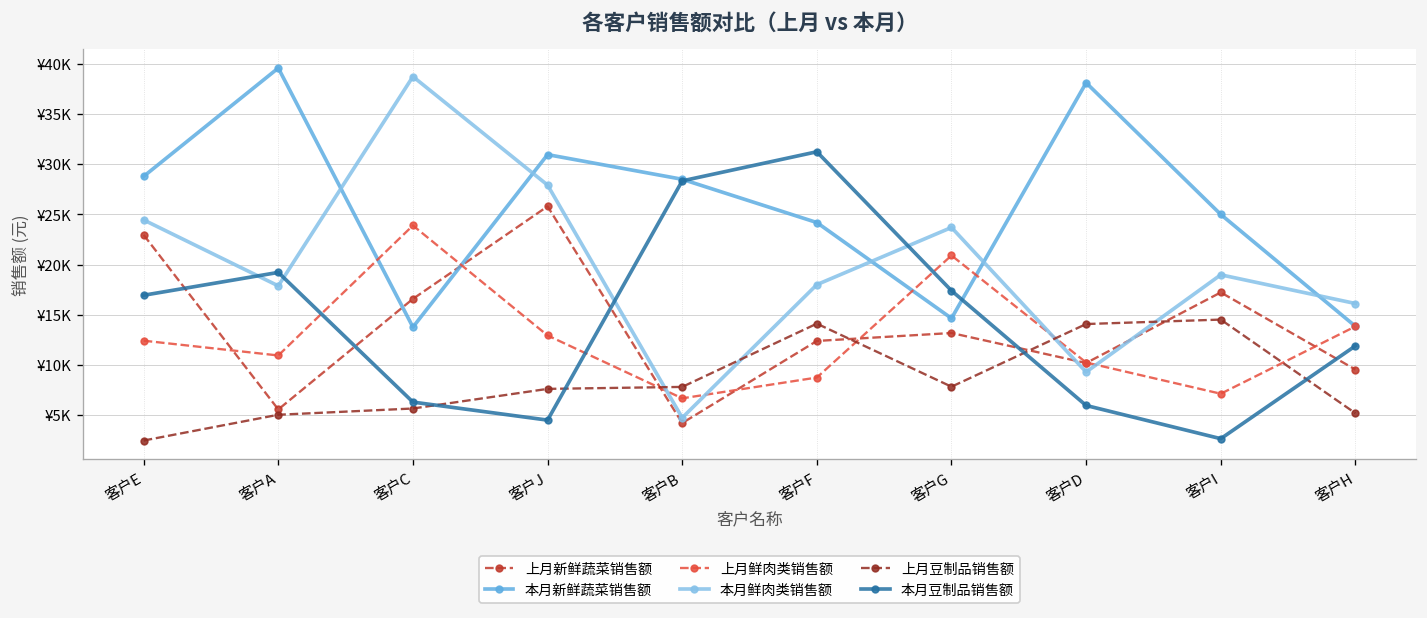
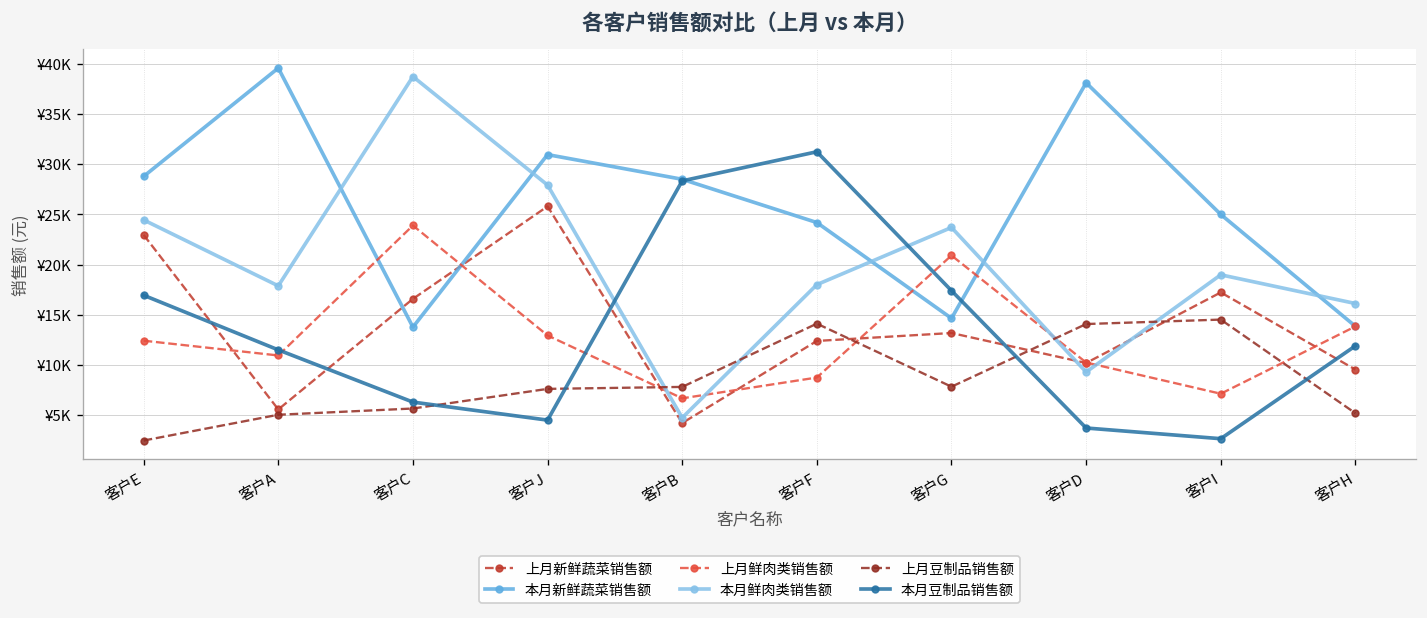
  {
    "本月豆制品销售额": {
      "客户E": "¥17000",
-     "客户A": "¥19000",
+     "客户A": "¥11000",
      "客户C": "¥6000",
      "客户J": "¥4000",
      "客户F": "¥31000",
      "客户G": "¥17000",
-     "客户D": "¥6000",
+     "客户D": "¥4000",
      "客户I": "¥3000",
      "客户H": "¥12000"
    }
  }
